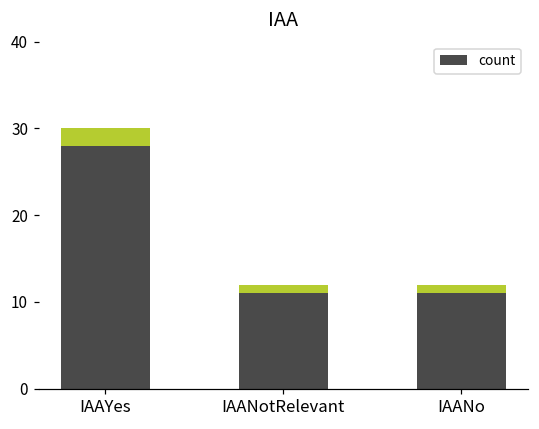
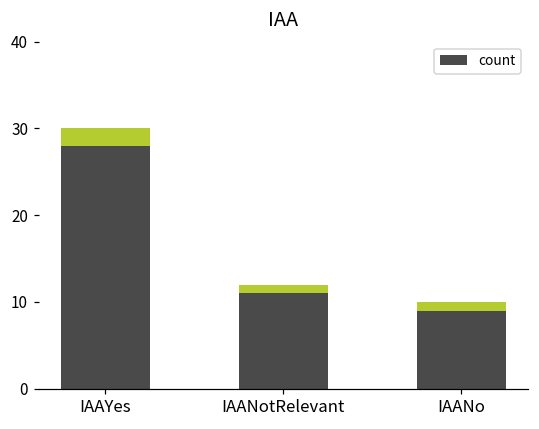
  {
    "count": {
      "IAAYes": 28,
      "IAANotRelevant": 11,
-     "IAANo": 11
+     "IAANo": 9
    }
  }
